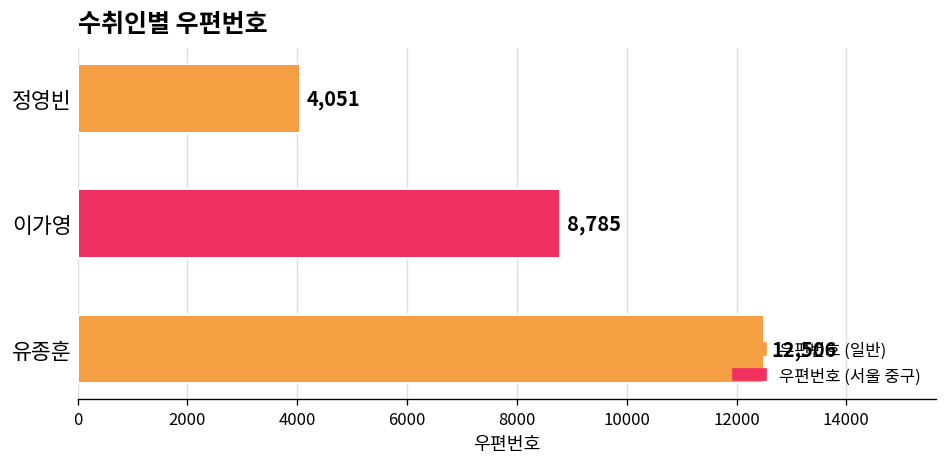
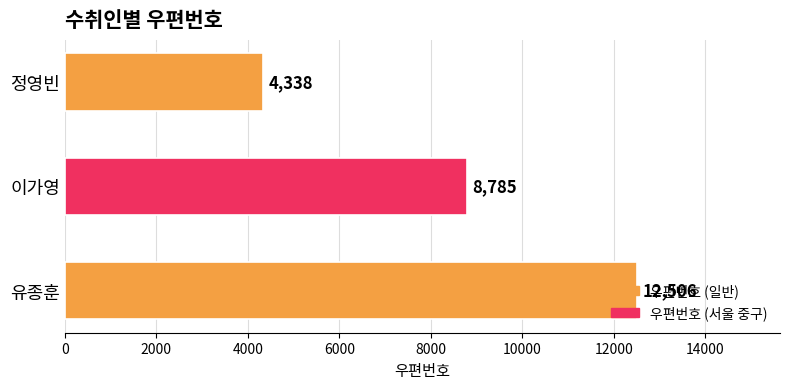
  {
-   "정영빈": "4,051",
+   "정영빈": "4,338",
    "이가영": "8,785",
    "유종훈": "12,506"
  }
